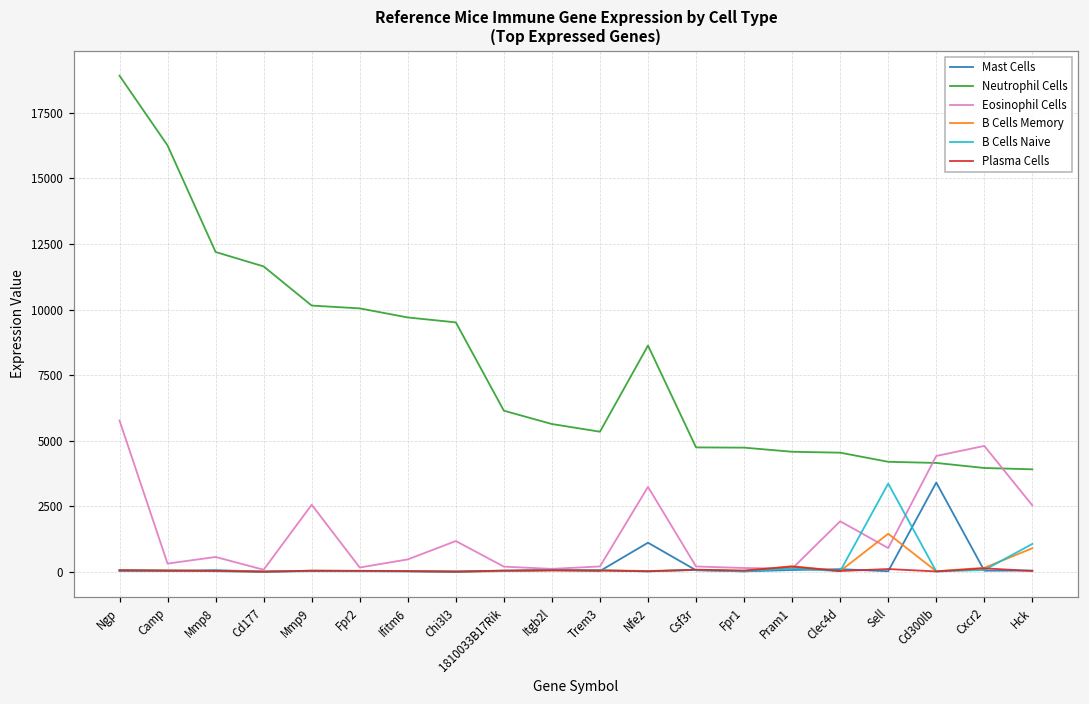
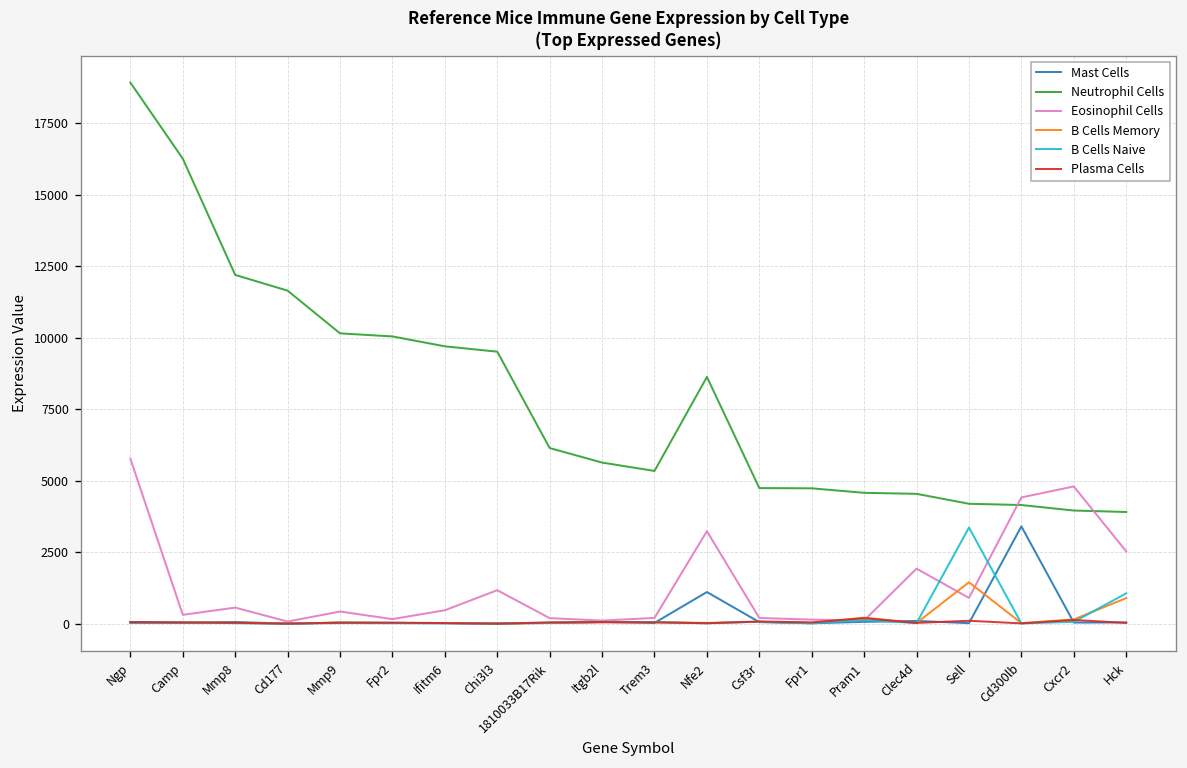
  {
    "Mast Cells": {
      "Nfe2": 1100,
      "Cd300lb": 3400
    },
    "Neutrophil Cells": {
      "Ngp": 18900,
      "Camp": 16300,
      "Mmp8": 12200,
      "Cd177": 11600,
      "Mmp9": 10200,
      "Fpr2": 10000,
      "Ifitm6": 9700,
      "Chi3l3": 9500,
      "1810033B17Rik": 6100,
      "Itgb2l": 5600,
      "Trem3": 5300,
      "Nfe2": 8600,
      "Csf3r": 4700,
      "Fpr1": 4700,
      "Pram1": 4600,
      "Clec4d": 4500,
      "Sell": 4200,
      "Cd300lb": 4200,
      "Cxcr2": 4000,
      "Hck": 3900
    },
    "Eosinophil Cells": {
      "Ngp": 5800,
      "Camp": 300,
      "Mmp8": 600,
-     "Mmp9": 2600,
+     "Mmp9": 400,
      "Fpr2": 200,
      "Ifitm6": 500,
      "Chi3l3": 1200,
      "1810033B17Rik": 200,
      "Trem3": 200,
      "Nfe2": 3200,
      "Csf3r": 200,
      "Clec4d": 1900,
      "Sell": 900,
      "Cd300lb": 4400,
      "Cxcr2": 4800,
      "Hck": 2500
    },
    "B Cells Memory": {
      "Sell": 1500,
      "Hck": 900
    },
    "B Cells Naive": {
      "Sell": 3400,
      "Hck": 1100
    }
  }
